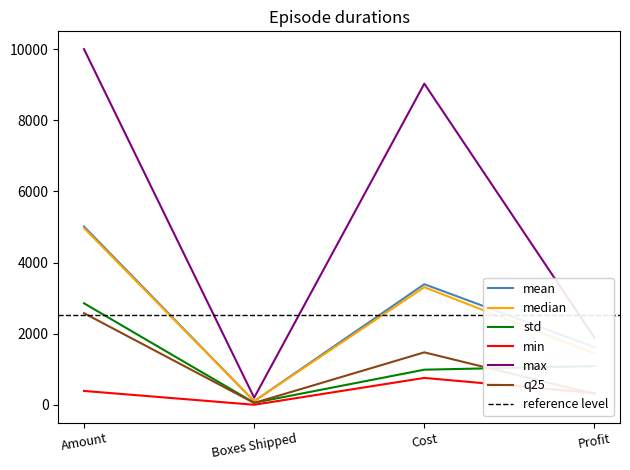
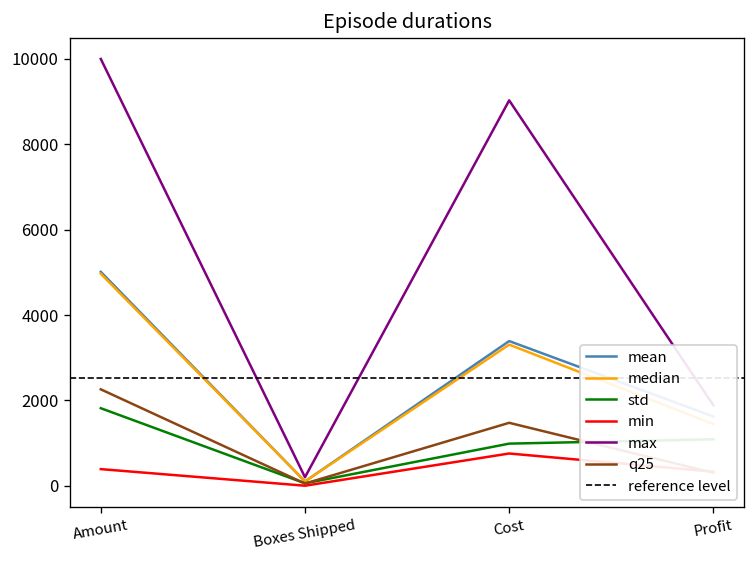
  {
    "mean": {
      "Cost": 3400
    },
    "median": {
      "Cost": 3300
    },
    "std": {
-     "Amount": 2900,
+     "Amount": 1800,
      "Cost": 1000
    },
    "min": {
      "Amount": 400,
      "Cost": 800
    },
    "max": {
      "Amount": 10000,
      "Boxes Shipped": 200,
      "Cost": 9000
    },
    "q25": {
-     "Amount": 2600,
+     "Amount": 2300,
      "Cost": 1500
    }
  }
